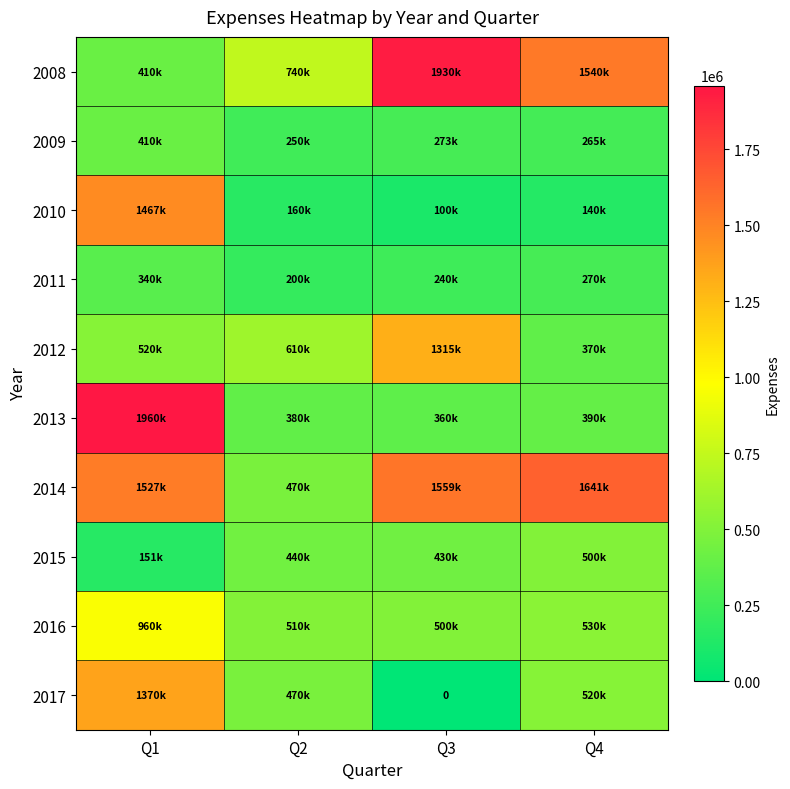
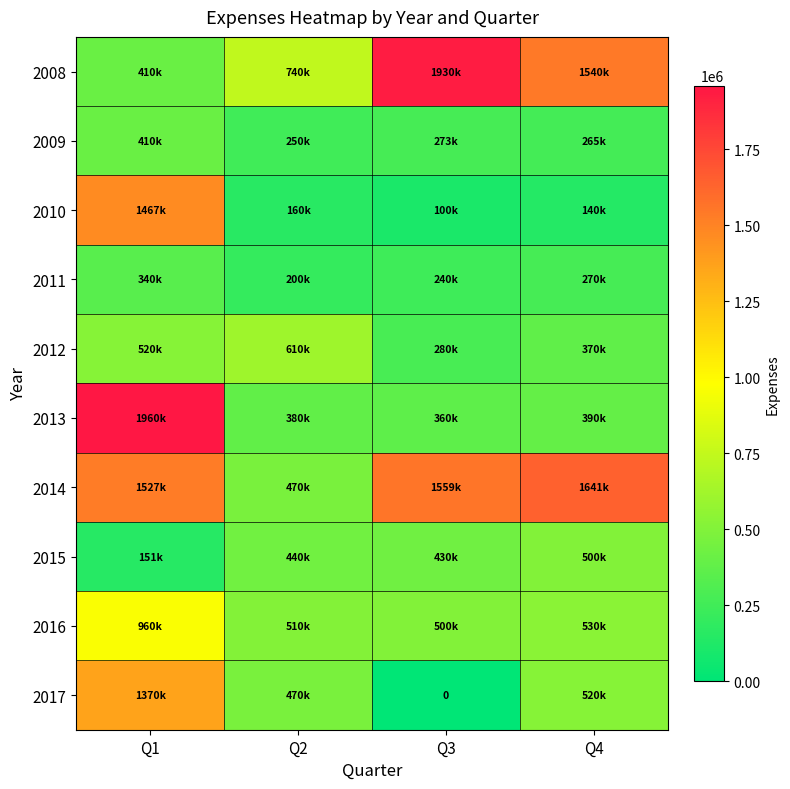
  {
    "2008": {
      "Q1": "410k",
      "Q2": "740k",
      "Q3": "1930k",
      "Q4": "1540k"
    },
    "2009": {
      "Q1": "410k",
      "Q2": "250k",
      "Q3": "273k",
      "Q4": "265k"
    },
    "2010": {
      "Q1": "1467k",
      "Q2": "160k",
      "Q3": "100k",
      "Q4": "140k"
    },
    "2011": {
      "Q1": "340k",
      "Q2": "200k",
      "Q3": "240k",
      "Q4": "270k"
    },
    "2012": {
      "Q1": "520k",
      "Q2": "610k",
-     "Q3": "1315k",
+     "Q3": "280k",
      "Q4": "370k"
    },
    "2013": {
      "Q1": "1960k",
      "Q2": "380k",
      "Q3": "360k",
      "Q4": "390k"
    },
    "2014": {
      "Q1": "1527k",
      "Q2": "470k",
      "Q3": "1559k",
      "Q4": "1641k"
    },
    "2015": {
      "Q1": "151k",
      "Q2": "440k",
      "Q3": "430k",
      "Q4": "500k"
    },
    "2016": {
      "Q1": "960k",
      "Q2": "510k",
      "Q3": "500k",
      "Q4": "530k"
    },
    "2017": {
      "Q1": "1370k",
      "Q2": "470k",
      "Q3": "0",
      "Q4": "520k"
    }
  }
